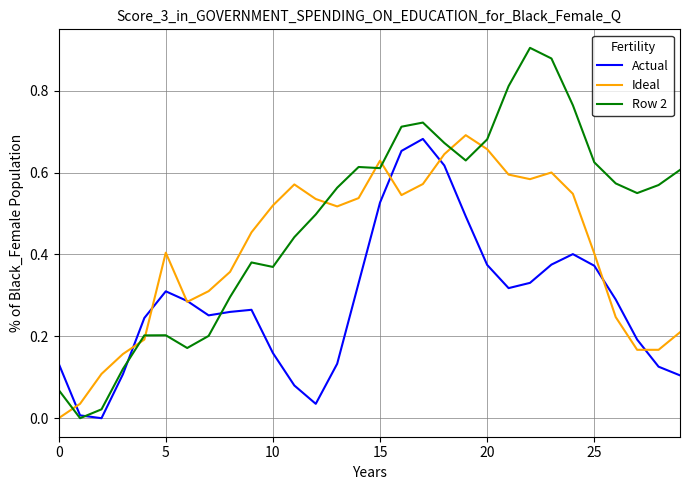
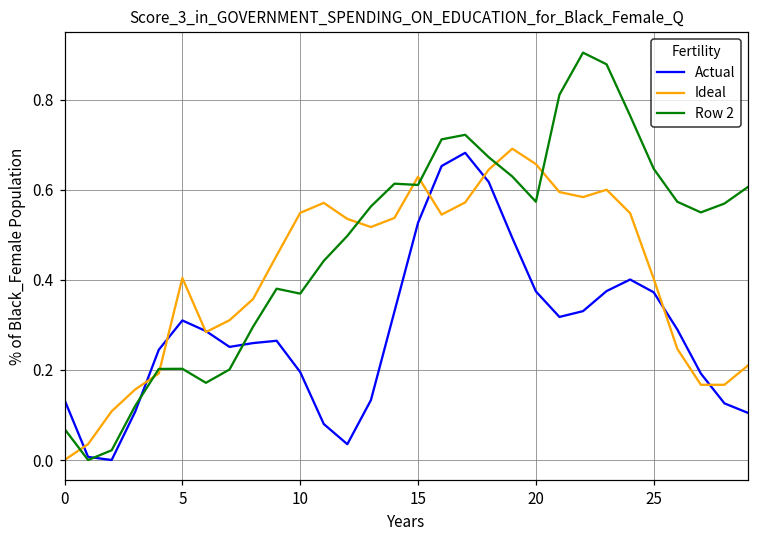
  {
    "Actual": {
      "0": 0.13,
      "5": 0.31,
-     "10": 0.16,
+     "10": 0.20,
      "15": 0.53,
      "20": 0.37,
      "25": 0.37
    },
    "Ideal": {
      "0": 0.00,
      "5": 0.40,
-     "10": 0.52,
+     "10": 0.55,
      "15": 0.63,
      "20": 0.66,
      "25": 0.40
    },
    "Row 2": {
      "0": 0.07,
      "5": 0.20,
      "10": 0.37,
      "15": 0.61,
-     "20": 0.68,
-     "25": 0.62
+     "20": 0.57,
+     "25": 0.65
    }
  }
